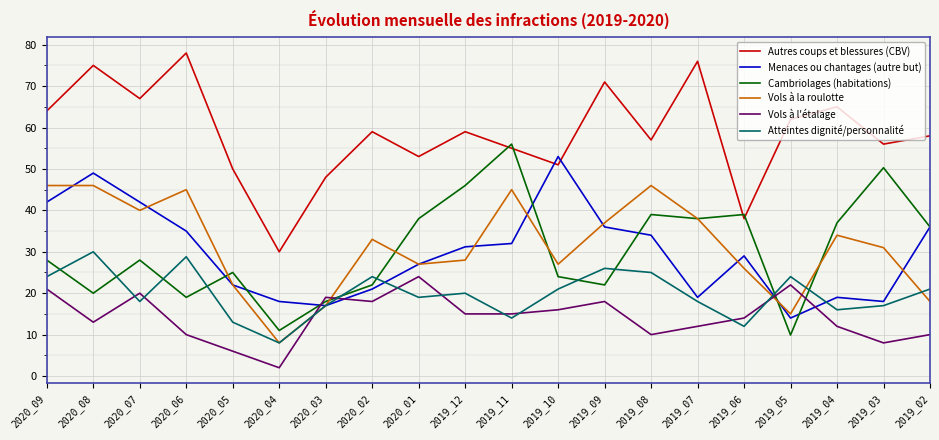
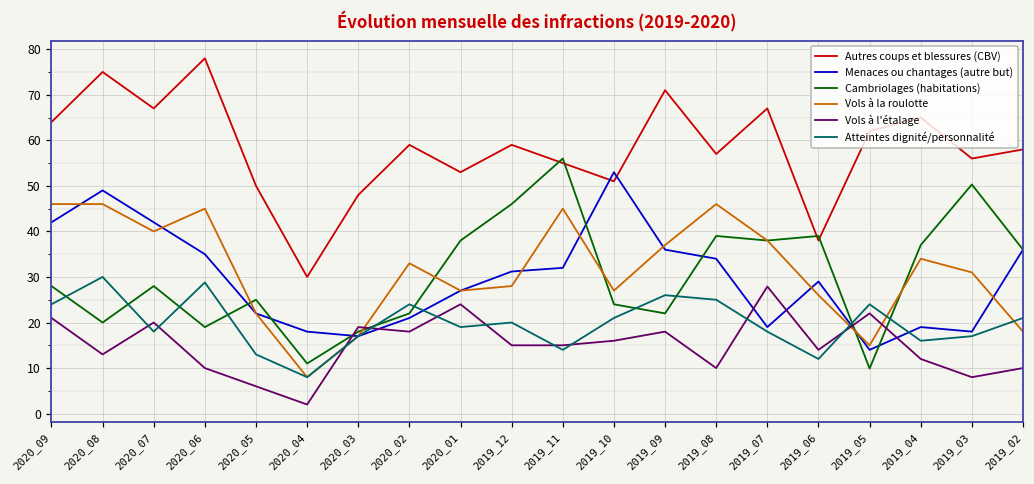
  {
    "Autres coups et blessures (CBV)": {
      "2020_09": 64,
      "2020_08": 75,
      "2020_07": 67,
      "2020_06": 78,
      "2020_05": 50,
      "2020_04": 30,
      "2020_03": 48,
      "2020_02": 59,
      "2020_01": 53,
      "2019_12": 59,
      "2019_11": 55,
      "2019_10": 51,
      "2019_09": 71,
      "2019_08": 57,
-     "2019_07": 76,
+     "2019_07": 67,
      "2019_06": 38,
      "2019_03": 56,
      "2019_02": 58
    },
    "Menaces ou chantages (autre but)": {
      "2020_09": 42,
      "2020_08": 49,
      "2020_07": 42,
      "2020_06": 35,
      "2020_04": 18,
      "2020_02": 21,
      "2019_12": 31,
      "2019_11": 32,
      "2019_10": 53,
      "2019_09": 36,
      "2019_08": 34,
      "2019_07": 19,
      "2019_06": 29,
      "2019_05": 14,
      "2019_04": 19,
      "2019_03": 18
    },
    "Cambriolages (habitations)": {
      "2020_09": 28,
      "2020_08": 20,
      "2020_07": 28,
      "2020_06": 19,
      "2020_05": 25,
      "2020_04": 11,
      "2020_03": 18,
      "2020_02": 22,
      "2020_01": 38,
      "2019_12": 46,
      "2019_11": 56,
      "2019_10": 24,
      "2019_09": 22,
      "2019_08": 39,
      "2019_06": 39,
      "2019_05": 10,
      "2019_04": 37,
      "2019_03": 50
    },
    "Vols à la roulotte": {
      "2020_09": 46,
      "2020_08": 46,
      "2020_07": 40,
      "2020_06": 45,
      "2020_02": 33,
      "2019_12": 28,
      "2019_11": 45,
      "2019_10": 27,
      "2019_09": 37,
      "2019_08": 46,
      "2019_06": 26,
      "2019_05": 15,
      "2019_04": 34,
      "2019_03": 31,
      "2019_02": 18
    },
    "Vols à l'étalage": {
      "2020_09": 21,
      "2020_08": 13,
      "2020_07": 20,
      "2020_06": 10,
      "2020_05": 6,
      "2020_04": 2,
      "2020_03": 19,
      "2020_02": 18,
      "2020_01": 24,
      "2019_12": 15,
      "2019_11": 15,
      "2019_10": 16,
      "2019_09": 18,
      "2019_08": 10,
-     "2019_07": 12,
+     "2019_07": 28,
      "2019_06": 14,
      "2019_05": 22,
      "2019_04": 12,
      "2019_03": 8,
      "2019_02": 10
    },
    "Atteintes dignité/personnalité": {
      "2020_09": 24,
      "2020_08": 30,
      "2020_07": 18,
      "2020_06": 29,
      "2020_05": 13,
      "2020_02": 24,
      "2020_01": 19,
      "2019_12": 20,
      "2019_11": 14,
      "2019_10": 21,
      "2019_09": 26,
      "2019_08": 25,
      "2019_07": 18,
      "2019_06": 12,
      "2019_05": 24,
      "2019_04": 16,
      "2019_03": 17,
      "2019_02": 21
    }
  }
